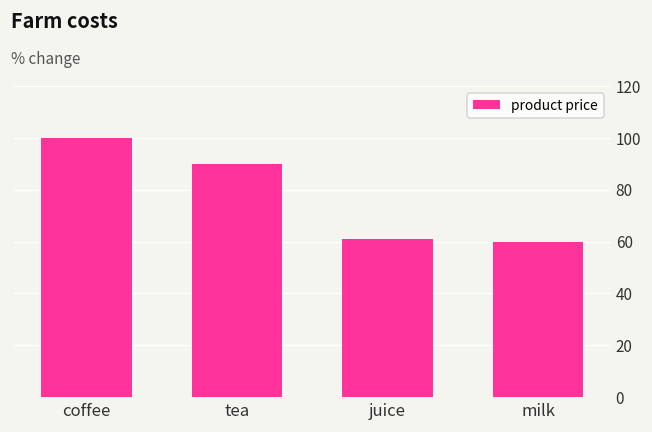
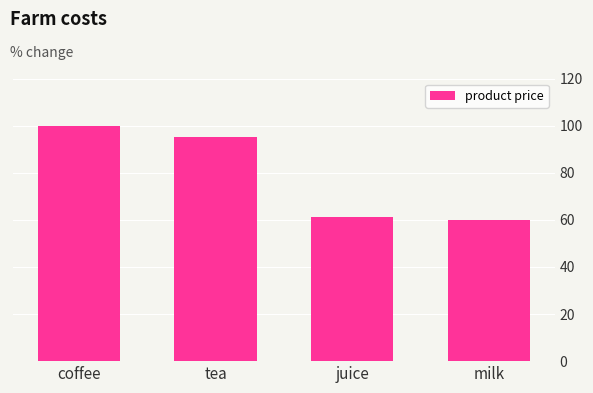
  {
    "coffee": 100,
-   "tea": 90,
+   "tea": 95,
    "juice": 61,
    "milk": 60
  }
